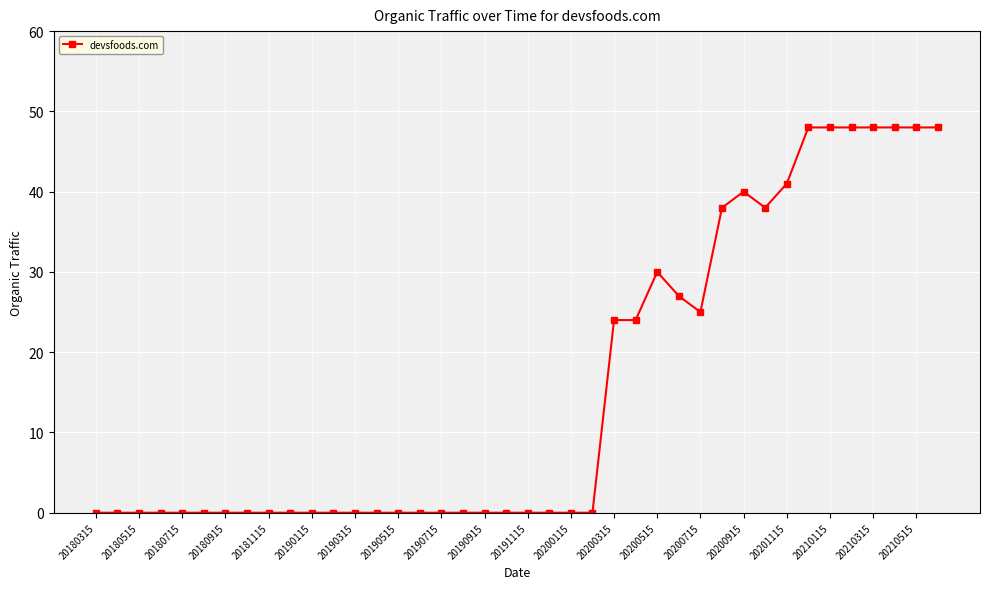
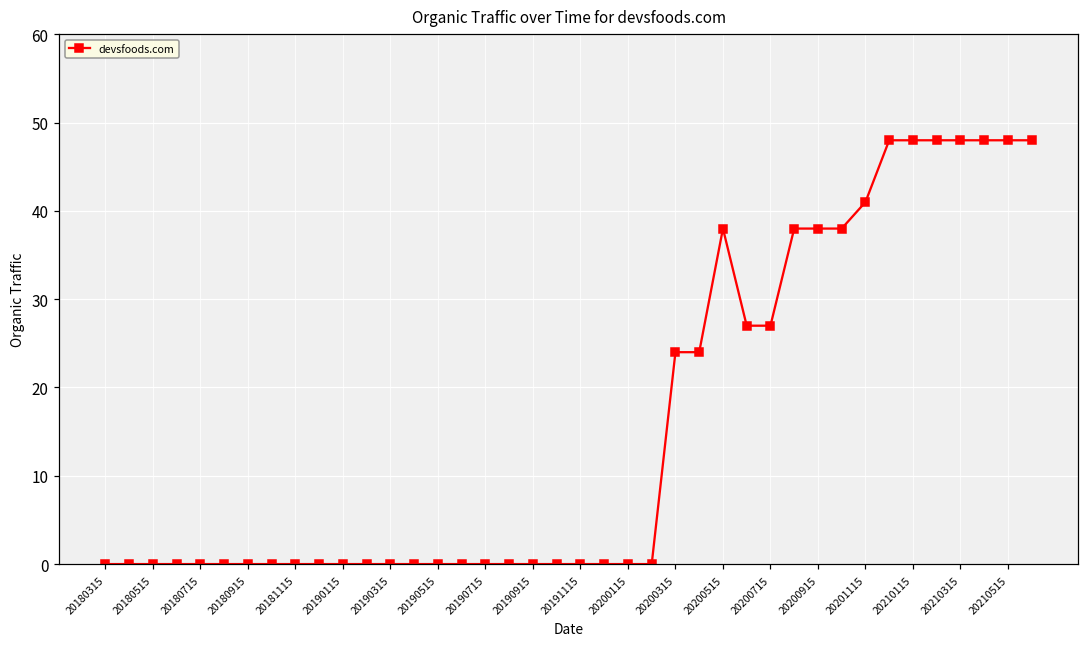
  {
    "20180315": 0,
    "20180515": 0,
    "20180715": 0,
    "20180915": 0,
    "20181115": 0,
    "20190115": 0,
    "20190315": 0,
    "20190515": 0,
    "20190715": 0,
    "20190915": 0,
    "20191115": 0,
    "20200115": 0,
    "20200315": 24,
-   "20200515": 30,
-   "20200715": 25,
-   "20200915": 40,
+   "20200515": 38,
+   "20200715": 27,
+   "20200915": 38,
    "20201115": 41,
    "20210115": 48,
    "20210315": 48,
    "20210515": 48
  }
